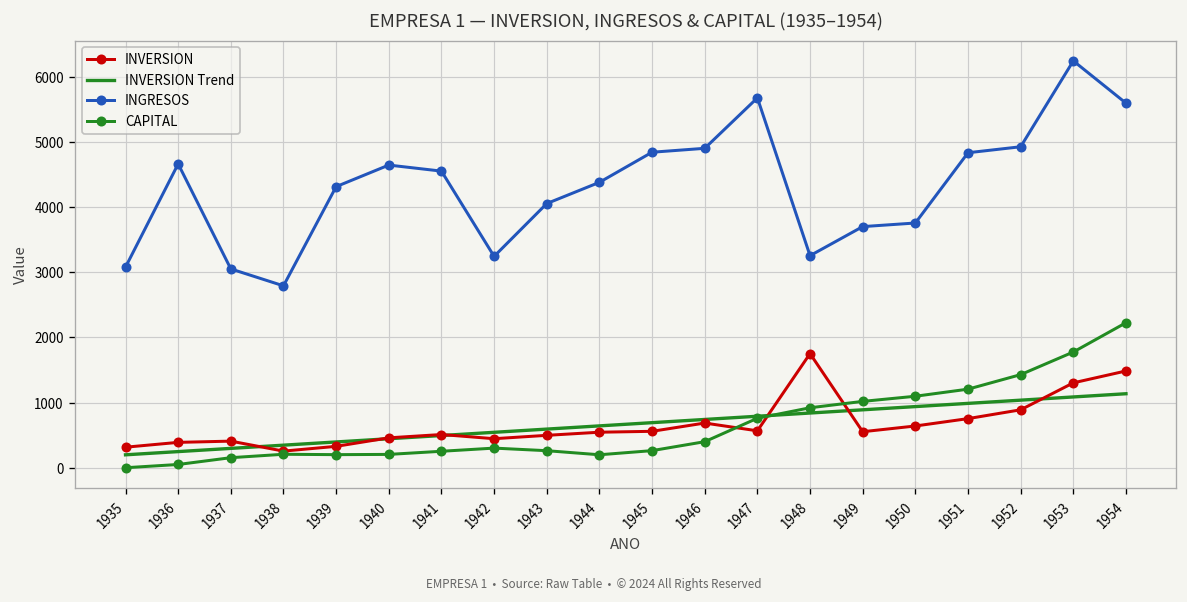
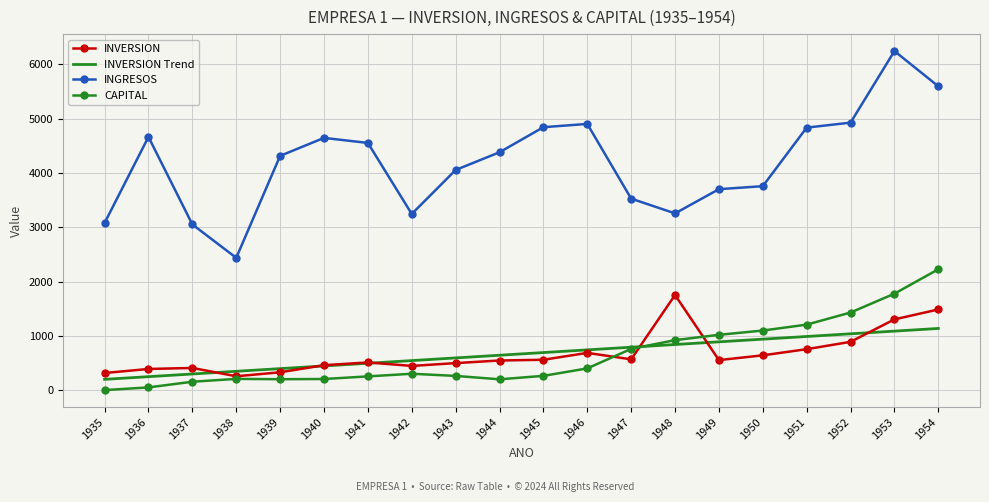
  {
    "INVERSION": {
      "1935": 300,
      "1936": 400,
      "1937": 400,
      "1938": 300,
      "1939": 300,
      "1942": 400,
      "1943": 500,
      "1944": 500,
      "1945": 600,
      "1946": 700,
      "1947": 600,
      "1948": 1800,
      "1949": 600,
      "1950": 600,
      "1951": 800,
      "1952": 900,
      "1953": 1300,
      "1954": 1500
    },
    "INGRESOS": {
      "1935": 3100,
      "1936": 4700,
      "1937": 3100,
-     "1938": 2800,
+     "1938": 2400,
      "1939": 4300,
      "1940": 4600,
      "1941": 4600,
      "1942": 3200,
      "1943": 4100,
      "1944": 4400,
      "1945": 4800,
      "1946": 4900,
-     "1947": 5700,
+     "1947": 3500,
      "1948": 3300,
      "1949": 3700,
      "1950": 3800,
      "1951": 4800,
      "1952": 4900,
      "1953": 6200,
      "1954": 5600
    }
  }
